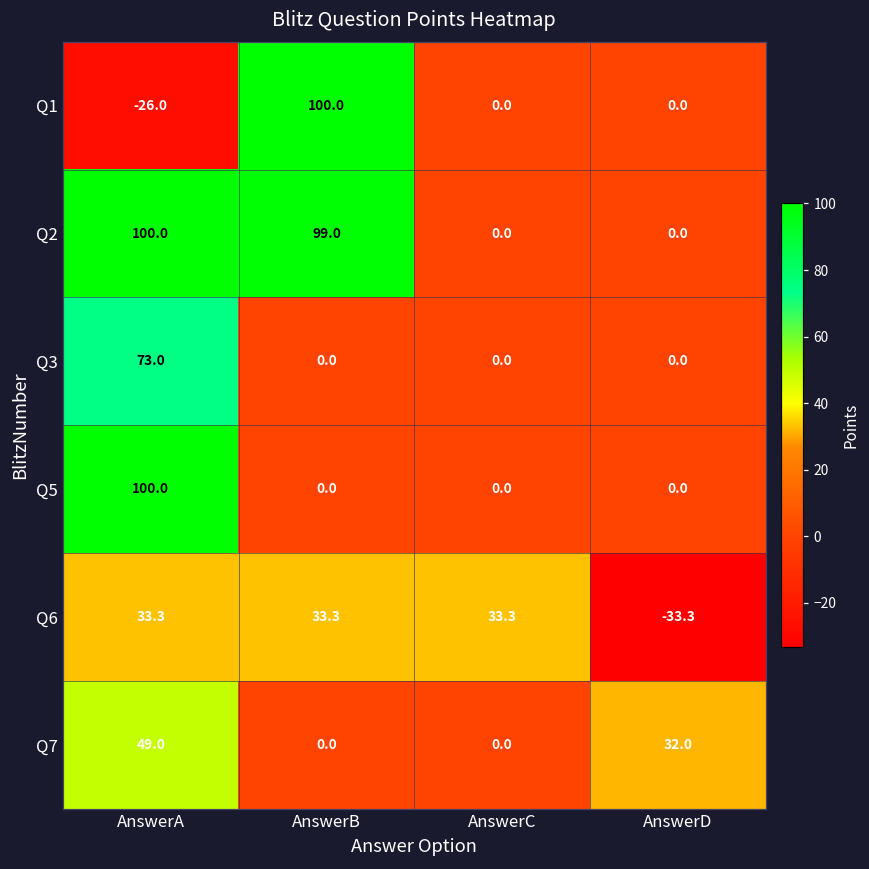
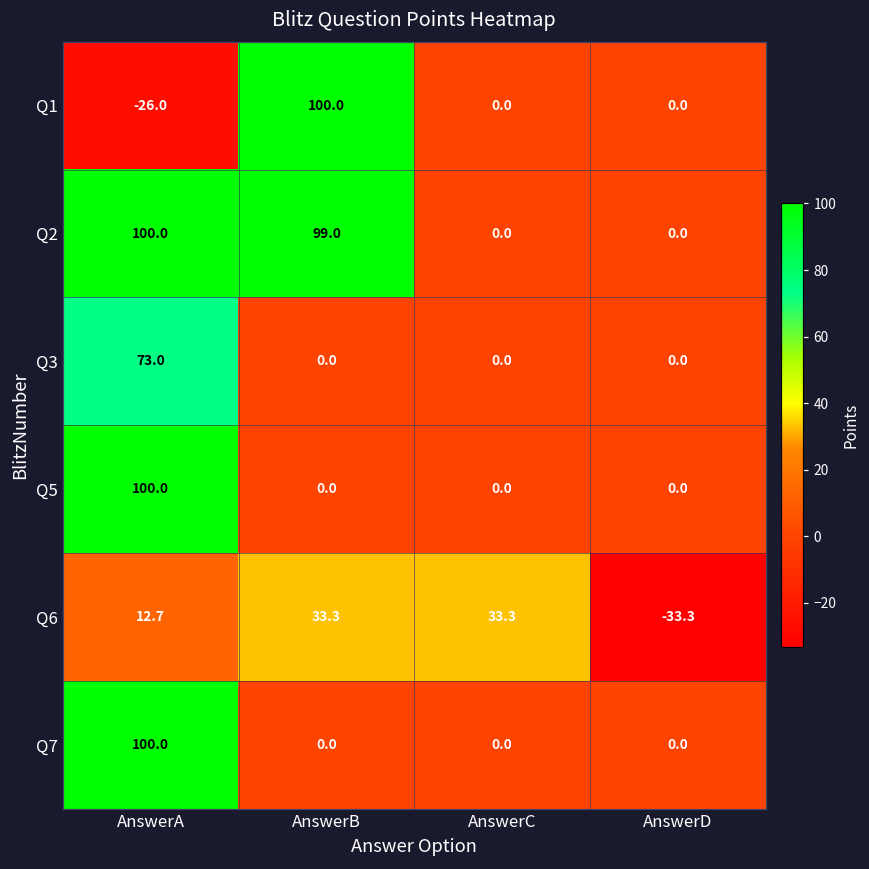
  {
    "Q1": {
      "AnswerA": -26.0,
      "AnswerB": 100.0,
      "AnswerC": 0.0,
      "AnswerD": 0.0
    },
    "Q2": {
      "AnswerA": 100.0,
      "AnswerB": 99.0,
      "AnswerC": 0.0,
      "AnswerD": 0.0
    },
    "Q3": {
      "AnswerA": 73.0,
      "AnswerB": 0.0,
      "AnswerC": 0.0,
      "AnswerD": 0.0
    },
    "Q5": {
      "AnswerA": 100.0,
      "AnswerB": 0.0,
      "AnswerC": 0.0,
      "AnswerD": 0.0
    },
    "Q6": {
-     "AnswerA": 33.3,
+     "AnswerA": 12.7,
      "AnswerB": 33.3,
      "AnswerC": 33.3,
      "AnswerD": -33.3
    },
    "Q7": {
-     "AnswerA": 49.0,
+     "AnswerA": 100.0,
      "AnswerB": 0.0,
      "AnswerC": 0.0,
-     "AnswerD": 32.0
+     "AnswerD": 0.0
    }
  }
